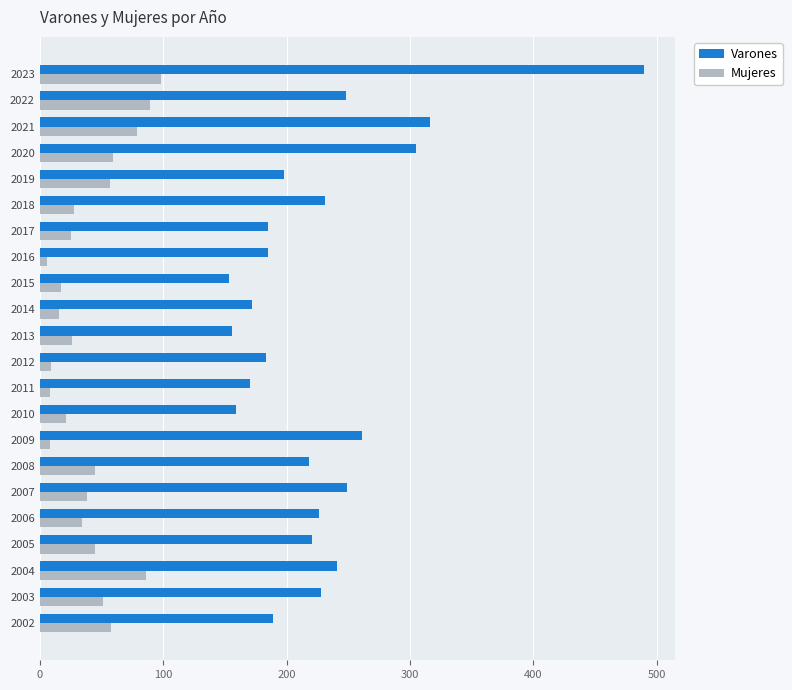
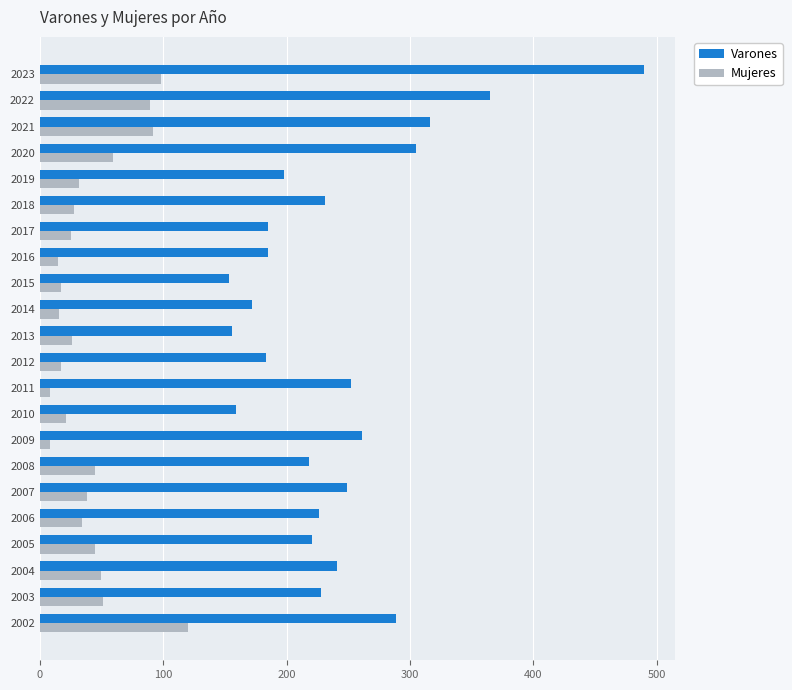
  {
    "Varones": {
      "2023": 490,
-     "2022": 248,
+     "2022": 365,
      "2021": 316,
      "2020": 305,
      "2019": 198,
      "2018": 231,
      "2017": 185,
      "2016": 185,
      "2015": 153,
      "2014": 172,
      "2013": 156,
      "2012": 183,
-     "2011": 170,
+     "2011": 252,
      "2010": 159,
      "2009": 261,
      "2008": 218,
      "2007": 249,
      "2006": 226,
      "2005": 221,
      "2004": 241,
      "2003": 228,
-     "2002": 189
+     "2002": 289
    },
    "Mujeres": {
      "2023": 98,
      "2022": 89,
-     "2021": 79,
+     "2021": 92,
      "2020": 59,
-     "2019": 57,
+     "2019": 32,
      "2018": 28,
      "2017": 25,
-     "2016": 6,
+     "2016": 15,
      "2015": 17,
      "2014": 16,
      "2013": 26,
-     "2012": 9,
+     "2012": 17,
      "2011": 8,
      "2010": 21,
      "2009": 8,
      "2008": 45,
      "2007": 38,
      "2006": 34,
      "2005": 45,
-     "2004": 86,
+     "2004": 50,
      "2003": 51,
-     "2002": 58
+     "2002": 120
    }
  }
